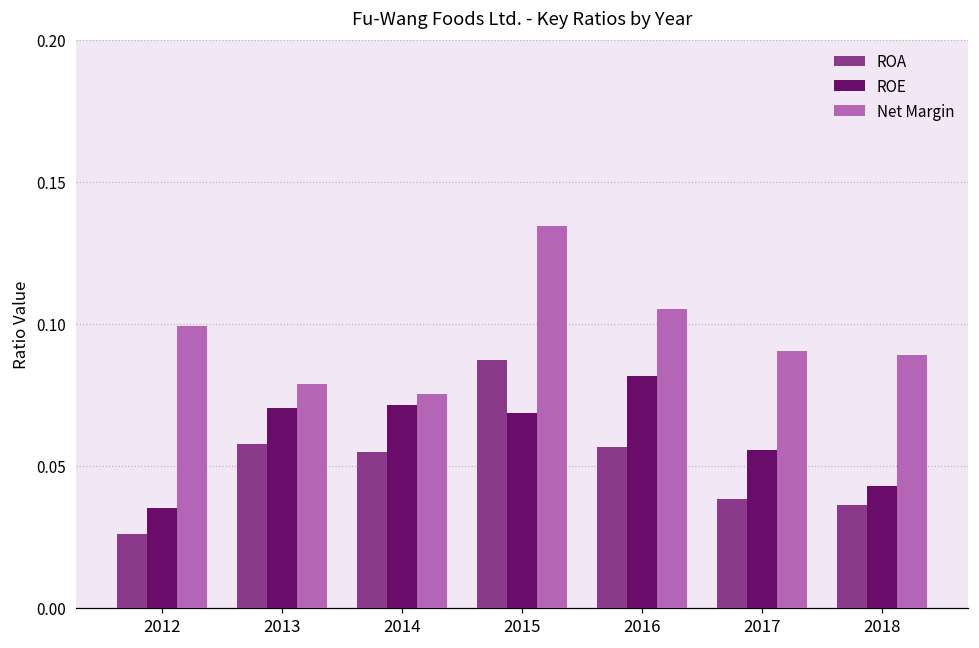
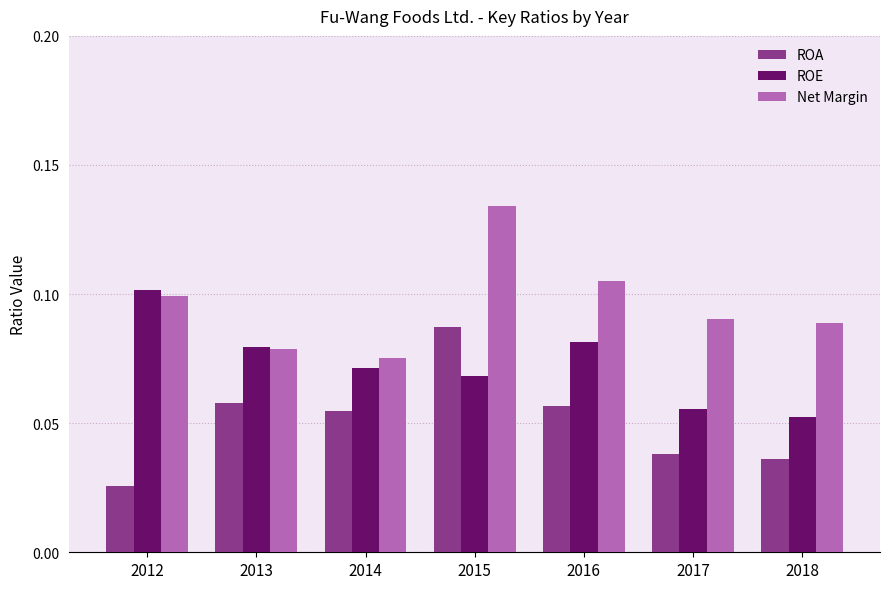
  {
    "ROA": {
      "2012": 0.026,
      "2013": 0.058,
      "2014": 0.055,
      "2015": 0.087,
      "2016": 0.057,
      "2017": 0.038,
      "2018": 0.036
    },
    "ROE": {
-     "2012": 0.035,
-     "2013": 0.070,
+     "2012": 0.102,
+     "2013": 0.079,
      "2014": 0.071,
      "2015": 0.068,
      "2016": 0.082,
      "2017": 0.055,
-     "2018": 0.043
+     "2018": 0.053
    },
    "Net Margin": {
      "2012": 0.099,
      "2013": 0.079,
      "2014": 0.075,
      "2015": 0.134,
      "2016": 0.105,
      "2017": 0.090,
      "2018": 0.089
    }
  }
